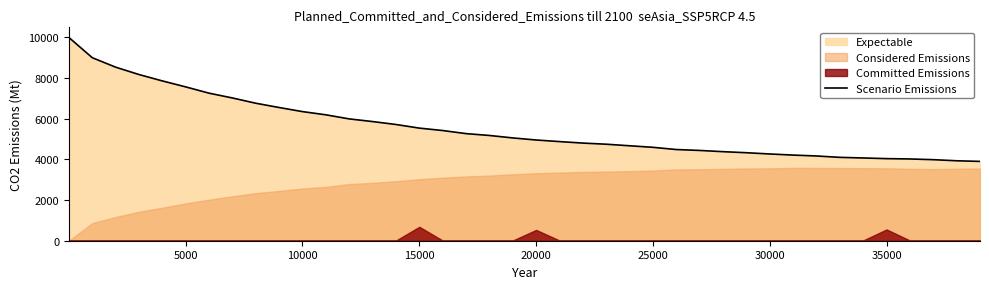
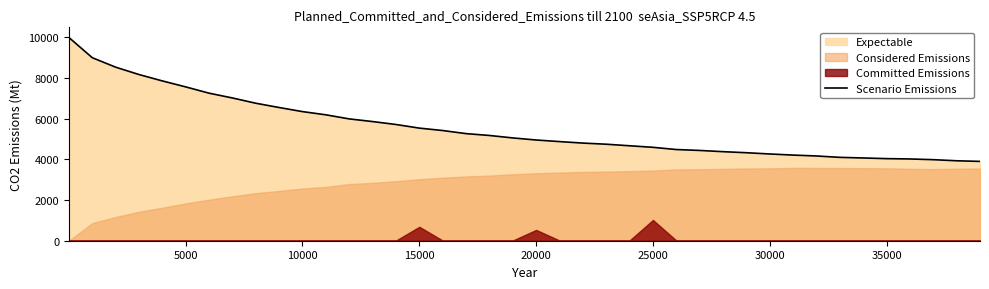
  {
    "Committed Emissions": {
      "15000": 700,
      "20000": 500,
-     "25000": 0,
-     "35000": 600
+     "25000": 1000,
+     "35000": 0
    }
  }
